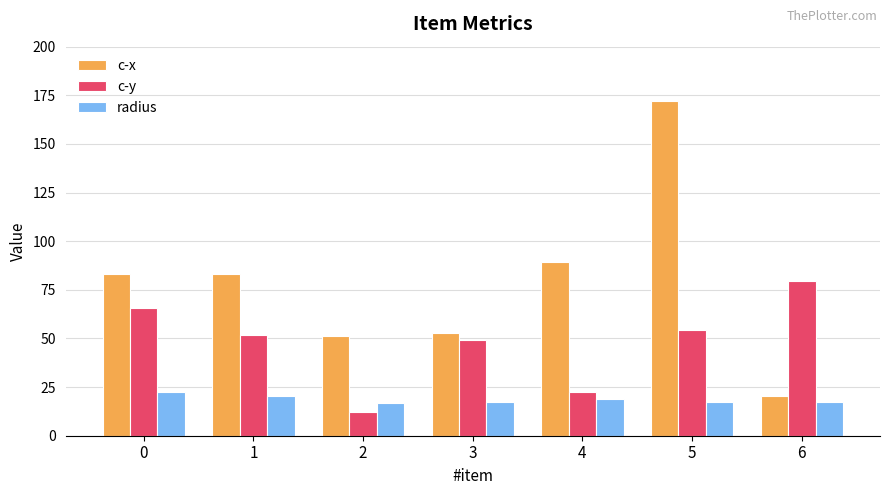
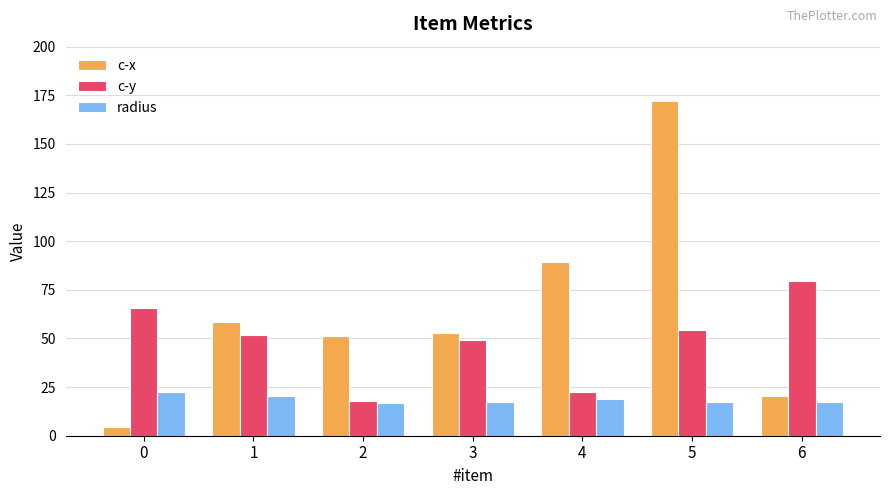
  {
    "c-x": {
-     "0": 83,
-     "1": 83,
+     "0": 5,
+     "1": 59,
      "2": 51,
      "3": 53,
      "4": 89,
      "5": 172,
      "6": 20
    },
    "c-y": {
      "0": 66,
      "1": 52,
-     "2": 12,
+     "2": 18,
      "3": 49,
      "4": 23,
      "5": 54,
      "6": 79
    },
    "radius": {
      "0": 22,
      "1": 21,
      "2": 17,
      "3": 17,
      "4": 19,
      "5": 18,
      "6": 18
    }
  }
